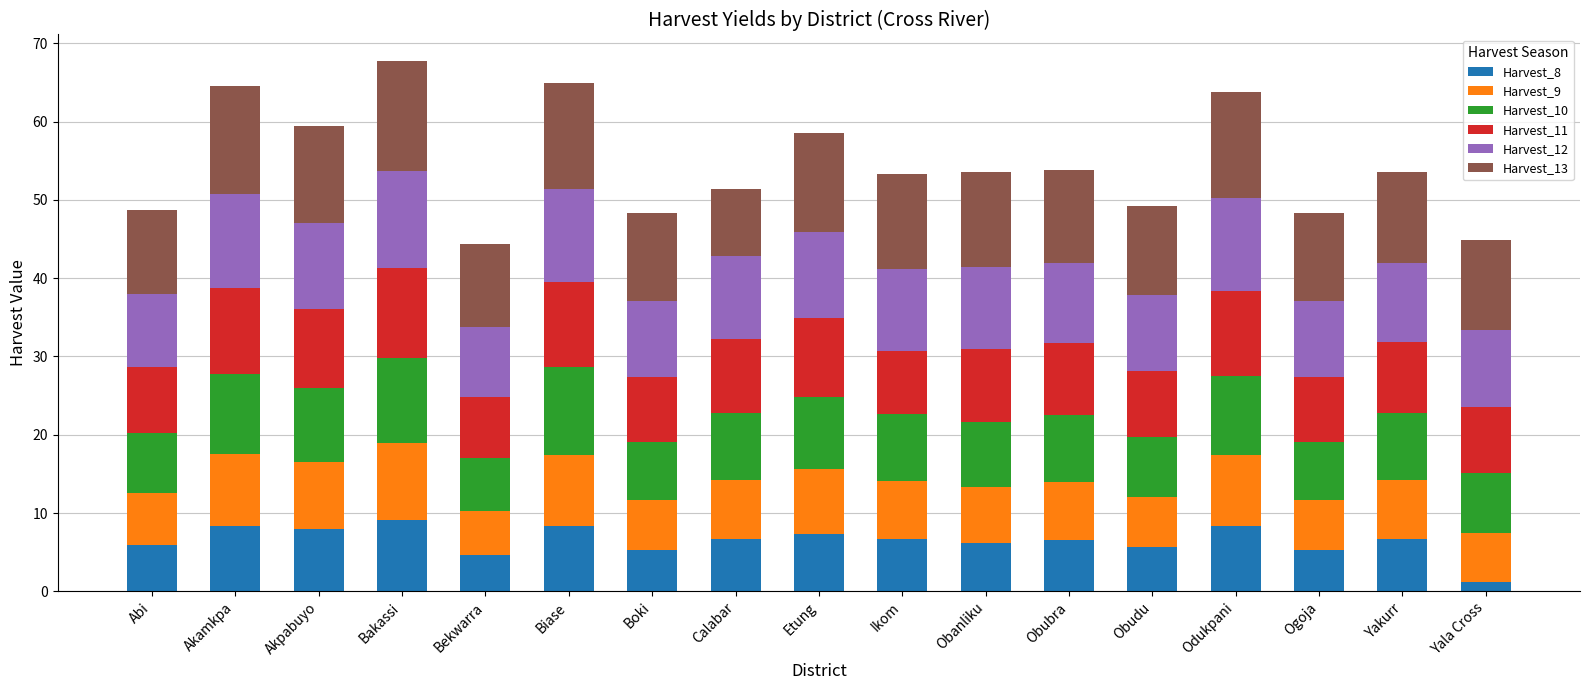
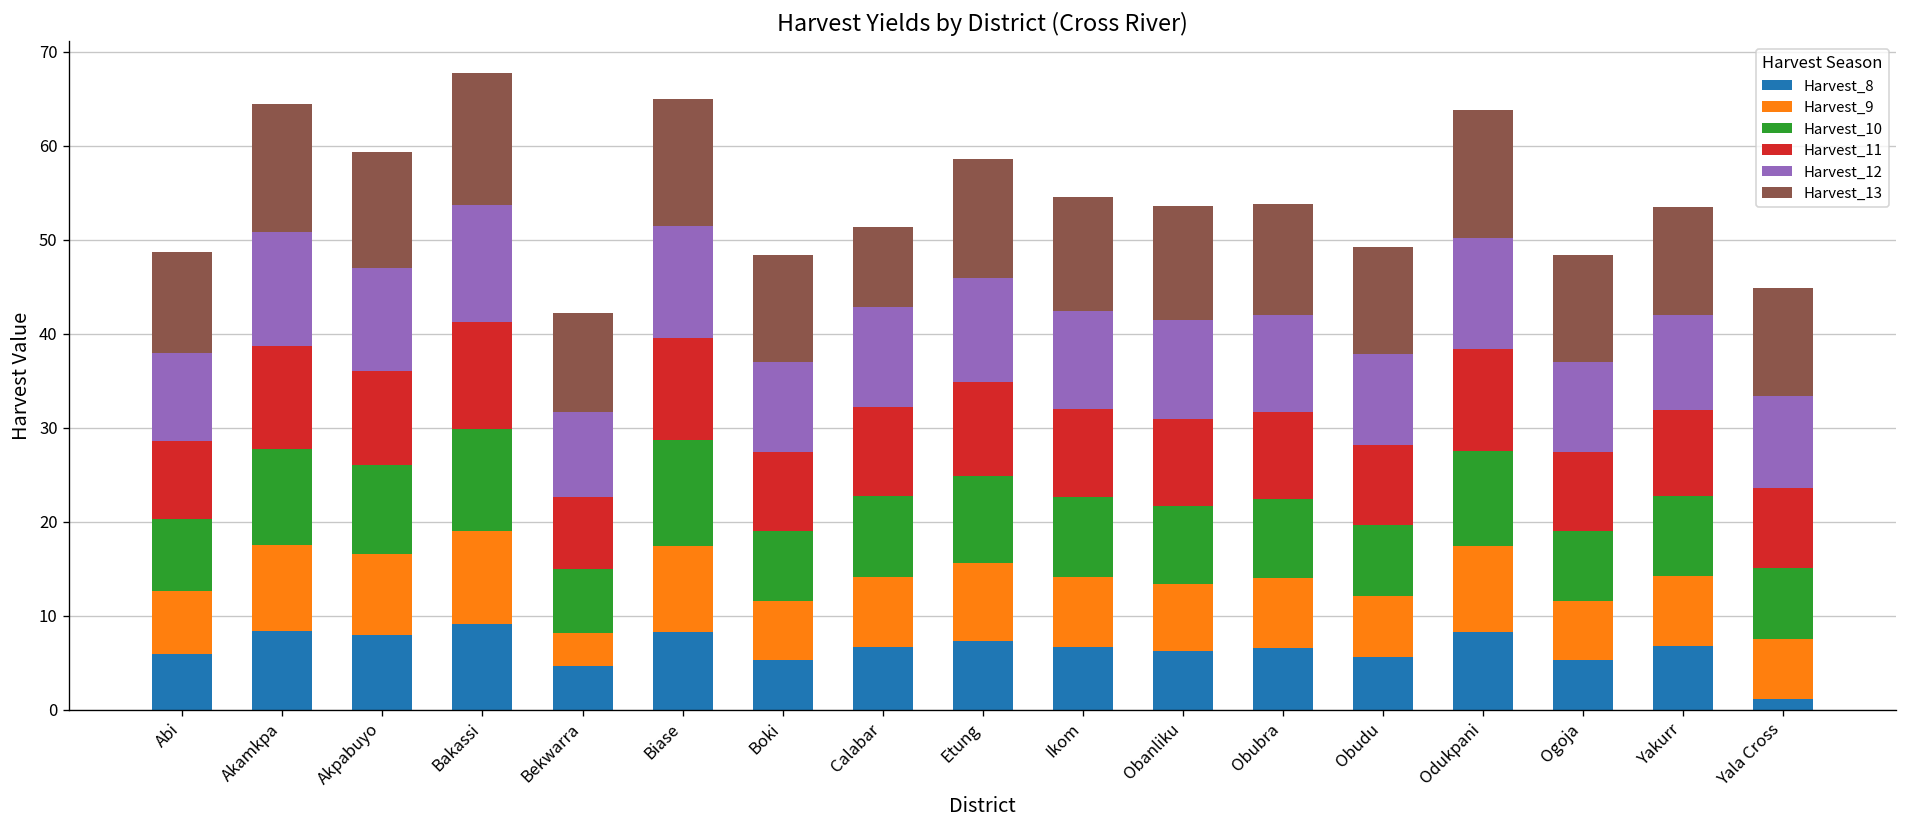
  {
    "Harvest_8": {
      "Abi": 6,
      "Akamkpa": 8,
      "Akpabuyo": 8,
      "Bakassi": 9,
      "Bekwarra": 5,
      "Biase": 8,
      "Boki": 5,
      "Calabar": 7,
      "Etung": 7,
      "Ikom": 7,
      "Obanliku": 6,
      "Obubra": 7,
      "Obudu": 6,
      "Odukpani": 8,
      "Ogoja": 5,
      "Yakurr": 7,
      "Yala Cross": 1
    },
    "Harvest_9": {
      "Abi": 7,
      "Akamkpa": 9,
      "Akpabuyo": 9,
      "Bakassi": 10,
-     "Bekwarra": 6,
+     "Bekwarra": 4,
      "Biase": 9,
      "Boki": 6,
      "Calabar": 8,
      "Etung": 8,
      "Ikom": 7,
      "Obanliku": 7,
      "Obubra": 7,
      "Obudu": 7,
      "Odukpani": 9,
      "Ogoja": 6,
      "Yakurr": 8,
      "Yala Cross": 6
    },
    "Harvest_10": {
      "Abi": 8,
      "Akamkpa": 10,
      "Akpabuyo": 9,
      "Bakassi": 11,
      "Bekwarra": 7,
      "Biase": 11,
      "Boki": 7,
      "Calabar": 9,
      "Etung": 9,
      "Ikom": 9,
      "Obanliku": 8,
      "Obubra": 8,
      "Obudu": 8,
      "Odukpani": 10,
      "Ogoja": 7,
      "Yakurr": 8,
      "Yala Cross": 8
    },
    "Harvest_11": {
      "Abi": 8,
      "Akamkpa": 11,
      "Akpabuyo": 10,
      "Bakassi": 11,
      "Bekwarra": 8,
      "Biase": 11,
      "Boki": 8,
      "Calabar": 9,
      "Etung": 10,
-     "Ikom": 8,
+     "Ikom": 9,
      "Obanliku": 9,
      "Obubra": 9,
      "Obudu": 8,
      "Odukpani": 11,
      "Ogoja": 8,
      "Yakurr": 9,
      "Yala Cross": 8
    },
    "Harvest_12": {
      "Abi": 9,
      "Akamkpa": 12,
      "Akpabuyo": 11,
      "Bakassi": 12,
      "Bekwarra": 9,
      "Biase": 12,
      "Boki": 10,
      "Calabar": 11,
      "Etung": 11,
      "Ikom": 10,
      "Obanliku": 11,
      "Obubra": 10,
      "Obudu": 10,
      "Odukpani": 12,
      "Ogoja": 10,
      "Yakurr": 10,
      "Yala Cross": 10
    },
    "Harvest_13": {
      "Abi": 11,
      "Akamkpa": 14,
      "Akpabuyo": 12,
      "Bakassi": 14,
      "Bekwarra": 11,
      "Biase": 14,
      "Boki": 11,
      "Calabar": 9,
      "Etung": 13,
      "Ikom": 12,
      "Obanliku": 12,
      "Obubra": 12,
      "Obudu": 11,
      "Odukpani": 14,
      "Ogoja": 11,
      "Yakurr": 12,
      "Yala Cross": 12
    }
  }
